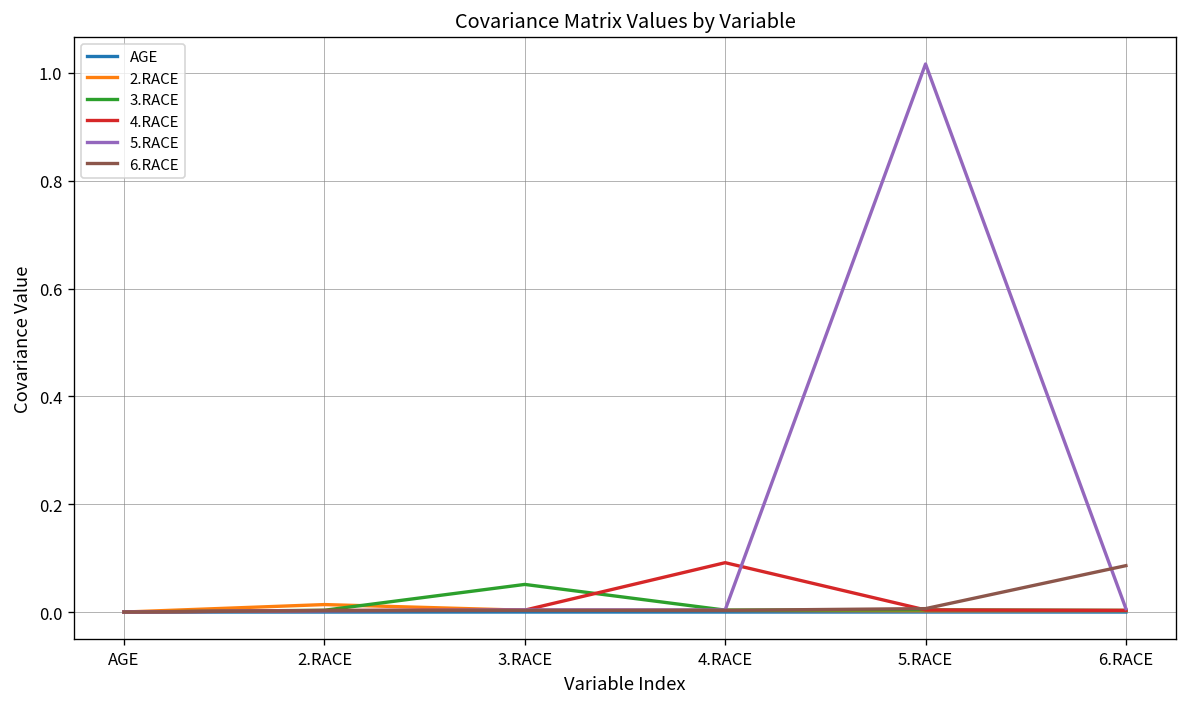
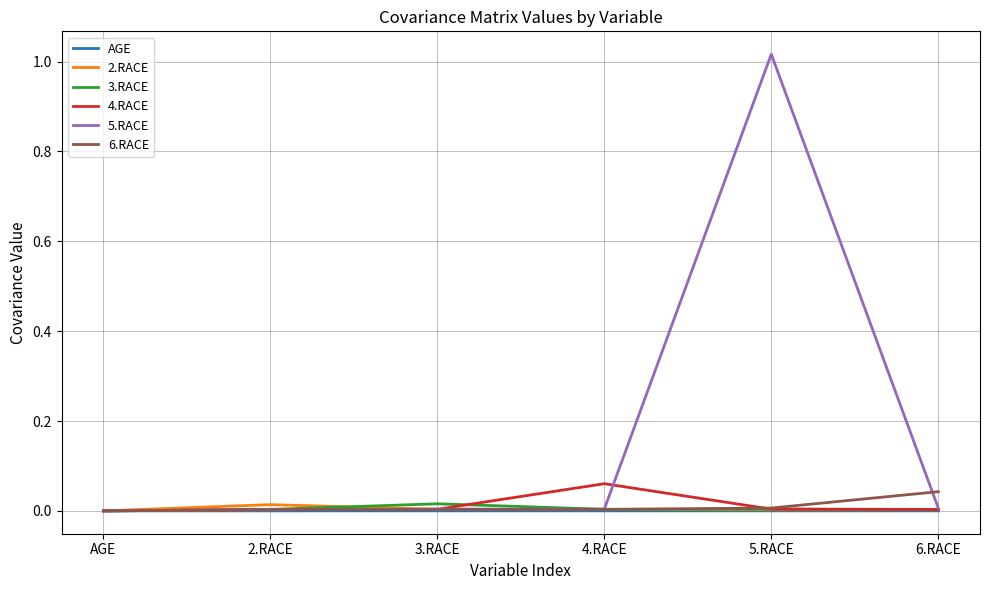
  {
    "2.RACE": {
      "2.RACE": 0.01
    },
    "3.RACE": {
-     "3.RACE": 0.05
+     "3.RACE": 0.02
    },
    "4.RACE": {
-     "4.RACE": 0.09
+     "4.RACE": 0.06
    },
    "5.RACE": {
      "5.RACE": 1.02
    },
    "6.RACE": {
-     "6.RACE": 0.09
+     "6.RACE": 0.04
    }
  }
